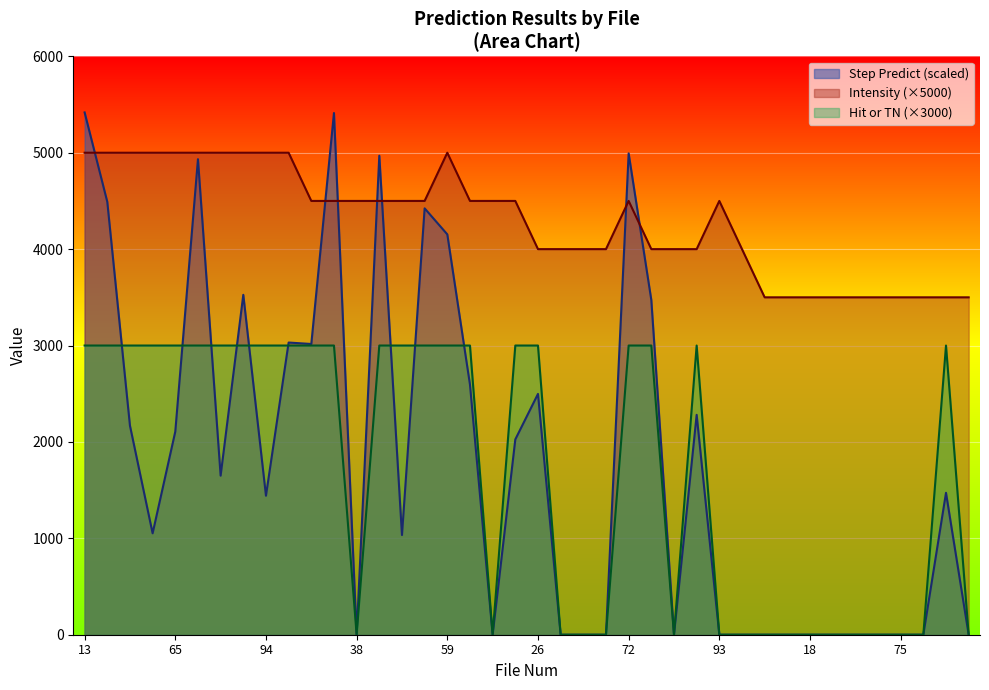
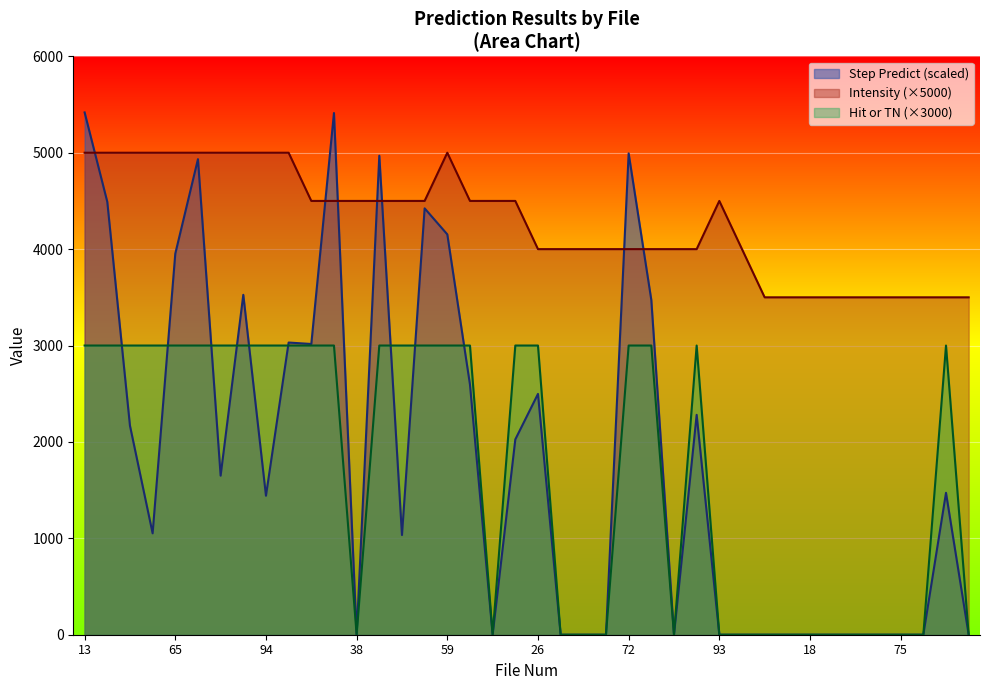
  {
    "Step Predict (scaled)": {
-     "65": 2100,
+     "65": 4000,
      "94": 1400,
      "59": 4200,
      "72": 5000
    },
    "Intensity (×5000)": {
      "65": 5000,
      "94": 5000,
      "59": 5000,
-     "72": 4500,
+     "72": 4000,
      "93": 4500,
      "75": 3500
    },
    "Hit or TN (×3000)": {
      "65": 3000,
      "94": 3000,
      "59": 3000,
      "72": 3000
    }
  }
